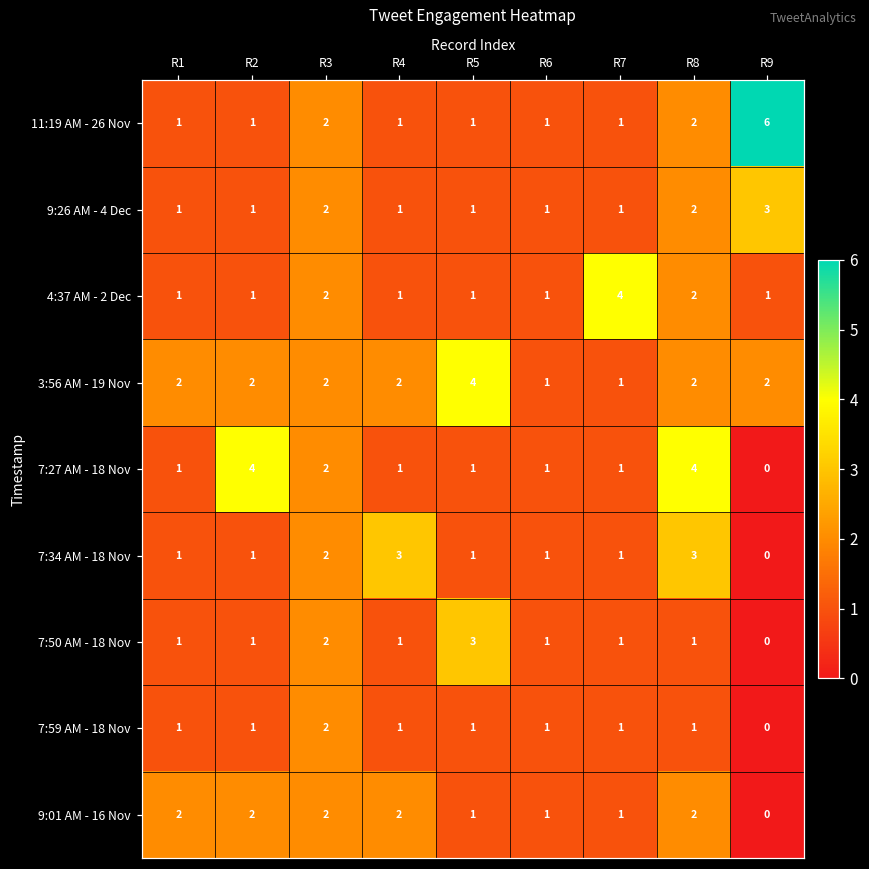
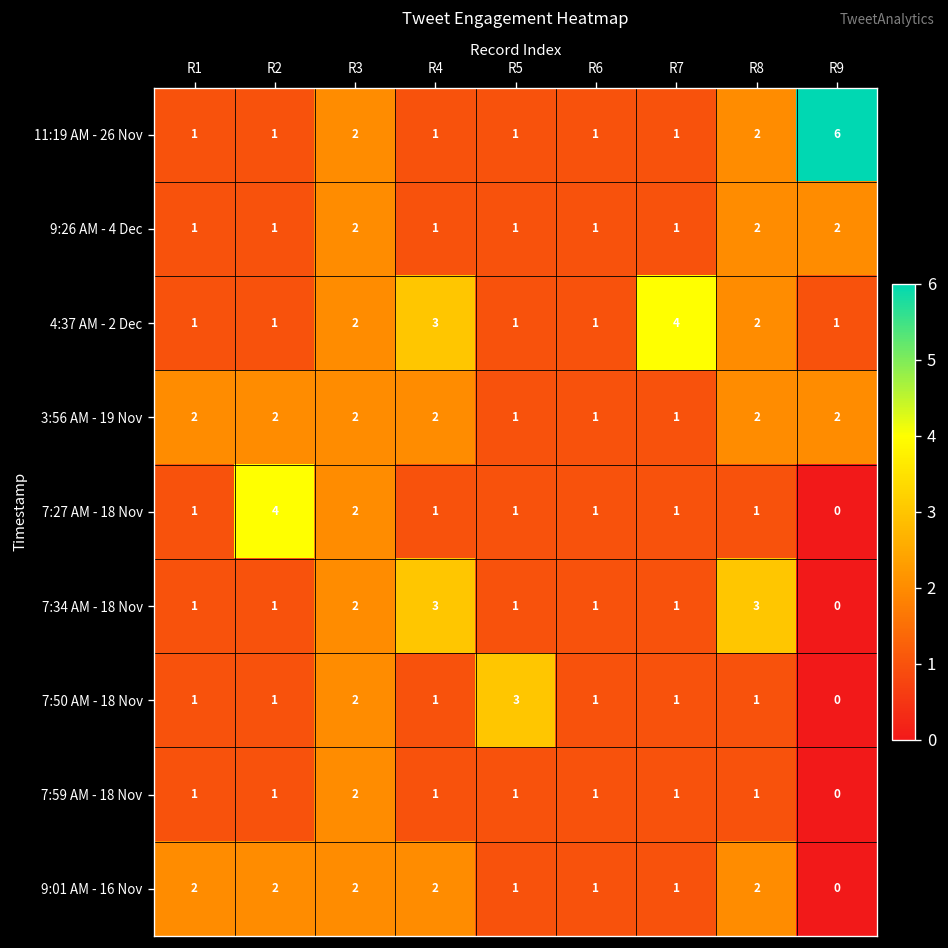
  {
    "11:19 AM - 26 Nov": {
      "R1": 1,
      "R2": 1,
      "R3": 2,
      "R4": 1,
      "R5": 1,
      "R6": 1,
      "R7": 1,
      "R8": 2,
      "R9": 6
    },
    "9:26 AM - 4 Dec": {
      "R1": 1,
      "R2": 1,
      "R3": 2,
      "R4": 1,
      "R5": 1,
      "R6": 1,
      "R7": 1,
      "R8": 2,
-     "R9": 3
+     "R9": 2
    },
    "4:37 AM - 2 Dec": {
      "R1": 1,
      "R2": 1,
      "R3": 2,
-     "R4": 1,
+     "R4": 3,
      "R5": 1,
      "R6": 1,
      "R7": 4,
      "R8": 2,
      "R9": 1
    },
    "3:56 AM - 19 Nov": {
      "R1": 2,
      "R2": 2,
      "R3": 2,
      "R4": 2,
-     "R5": 4,
+     "R5": 1,
      "R6": 1,
      "R7": 1,
      "R8": 2,
      "R9": 2
    },
    "7:27 AM - 18 Nov": {
      "R1": 1,
      "R2": 4,
      "R3": 2,
      "R4": 1,
      "R5": 1,
      "R6": 1,
      "R7": 1,
-     "R8": 4,
+     "R8": 1,
      "R9": 0
    },
    "7:34 AM - 18 Nov": {
      "R1": 1,
      "R2": 1,
      "R3": 2,
      "R4": 3,
      "R5": 1,
      "R6": 1,
      "R7": 1,
      "R8": 3,
      "R9": 0
    },
    "7:50 AM - 18 Nov": {
      "R1": 1,
      "R2": 1,
      "R3": 2,
      "R4": 1,
      "R5": 3,
      "R6": 1,
      "R7": 1,
      "R8": 1,
      "R9": 0
    },
    "7:59 AM - 18 Nov": {
      "R1": 1,
      "R2": 1,
      "R3": 2,
      "R4": 1,
      "R5": 1,
      "R6": 1,
      "R7": 1,
      "R8": 1,
      "R9": 0
    },
    "9:01 AM - 16 Nov": {
      "R1": 2,
      "R2": 2,
      "R3": 2,
      "R4": 2,
      "R5": 1,
      "R6": 1,
      "R7": 1,
      "R8": 2,
      "R9": 0
    }
  }
